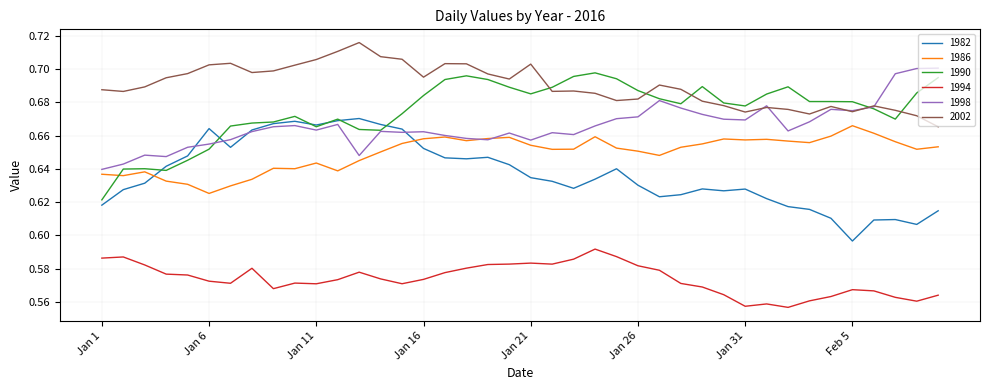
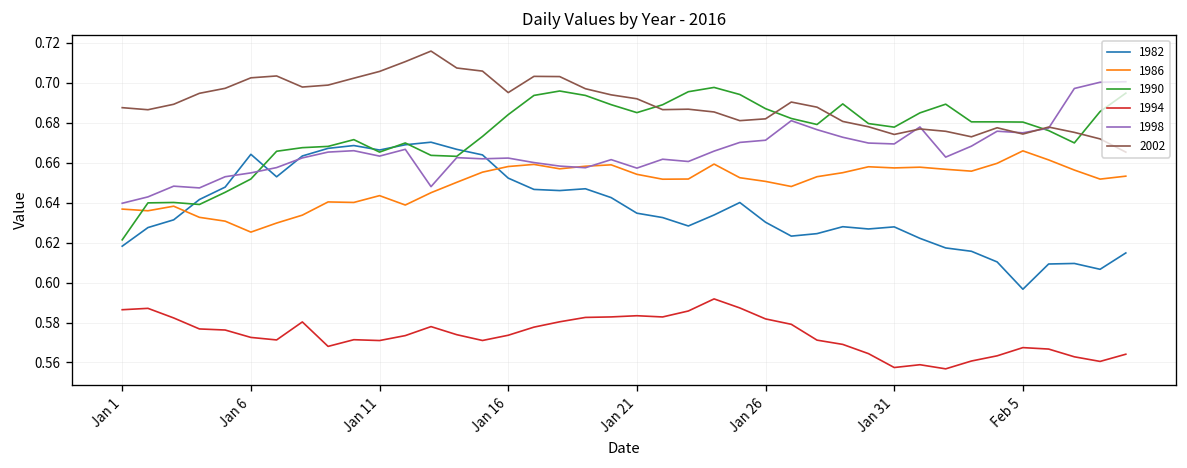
  {
    "1982": {
      "Jan 1": 0.618,
      "Jan 6": 0.664,
      "Jan 16": 0.652,
      "Jan 21": 0.635,
      "Jan 26": 0.630,
      "Jan 31": 0.628,
      "Feb 5": 0.597
    },
    "1986": {
      "Jan 1": 0.637,
      "Jan 6": 0.625,
      "Jan 11": 0.644,
      "Jan 16": 0.658,
      "Jan 21": 0.654,
      "Jan 26": 0.651,
      "Jan 31": 0.657,
      "Feb 5": 0.666
    },
    "1990": {
      "Jan 1": 0.621,
      "Jan 6": 0.652,
      "Jan 16": 0.684,
      "Jan 21": 0.685,
      "Jan 26": 0.687,
      "Jan 31": 0.678,
      "Feb 5": 0.680
    },
    "1994": {
      "Jan 1": 0.586,
      "Jan 6": 0.573,
      "Jan 11": 0.571,
      "Jan 16": 0.574,
      "Jan 21": 0.583,
      "Jan 26": 0.582,
      "Jan 31": 0.557,
      "Feb 5": 0.567
    },
    "1998": {
      "Jan 1": 0.640,
      "Jan 6": 0.655,
      "Jan 11": 0.663,
      "Jan 16": 0.662,
      "Jan 21": 0.657,
      "Jan 26": 0.671,
      "Jan 31": 0.669
    },
    "2002": {
      "Jan 1": 0.688,
      "Jan 6": 0.702,
      "Jan 11": 0.706,
      "Jan 16": 0.695,
-     "Jan 21": 0.703,
+     "Jan 21": 0.692,
      "Jan 26": 0.682,
      "Jan 31": 0.674
    }
  }
